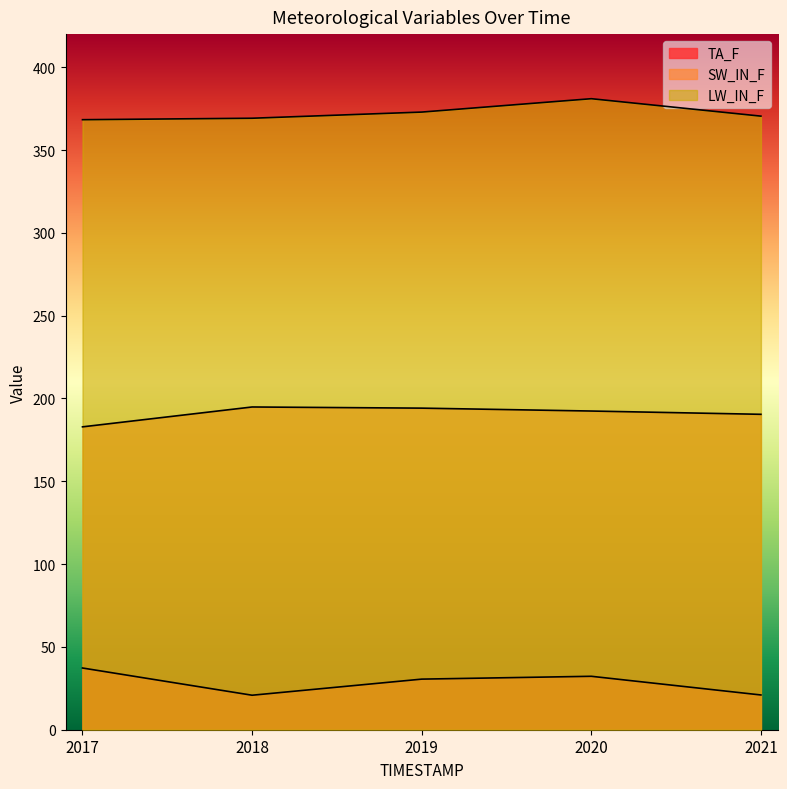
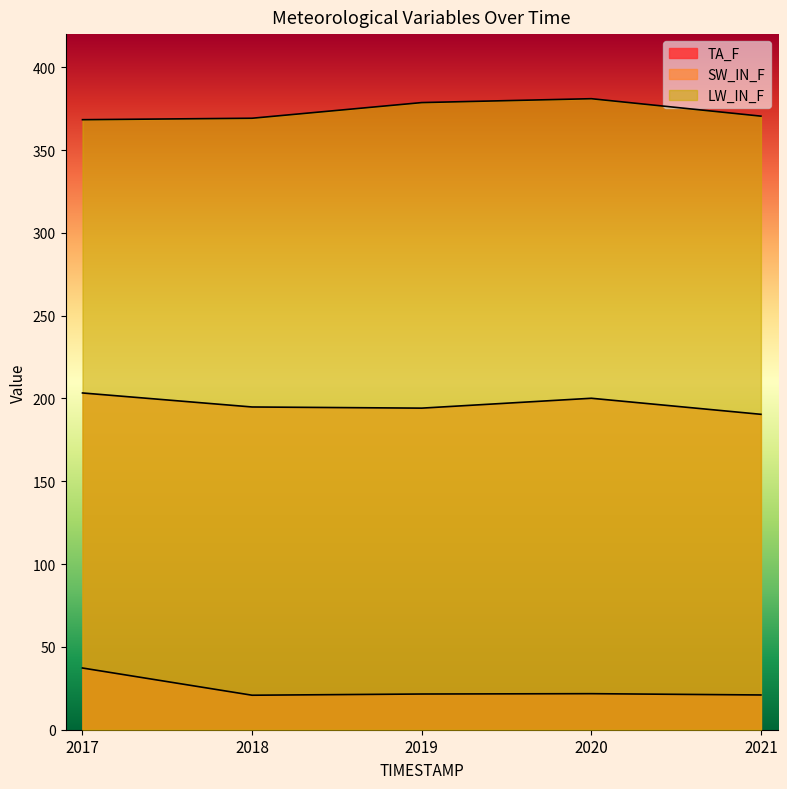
  {
    "TA_F": {
      "2017": 37,
      "2018": 21,
-     "2019": 31,
-     "2020": 32,
+     "2019": 22,
+     "2020": 22,
      "2021": 21
    },
    "SW_IN_F": {
-     "2017": 183,
+     "2017": 203,
      "2018": 195,
      "2019": 194,
-     "2020": 192,
+     "2020": 200,
      "2021": 190
    },
    "LW_IN_F": {
      "2017": 368,
      "2018": 369,
-     "2019": 373,
+     "2019": 379,
      "2020": 381,
      "2021": 370
    }
  }
